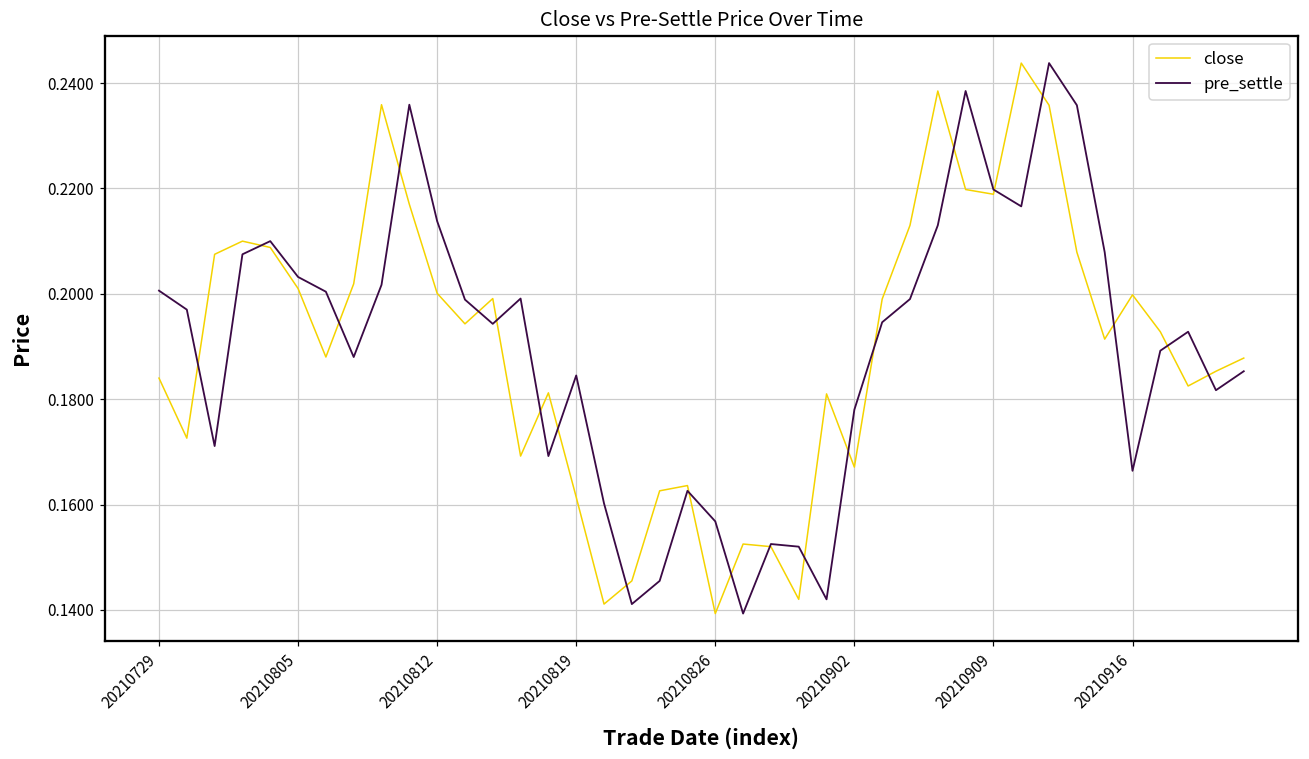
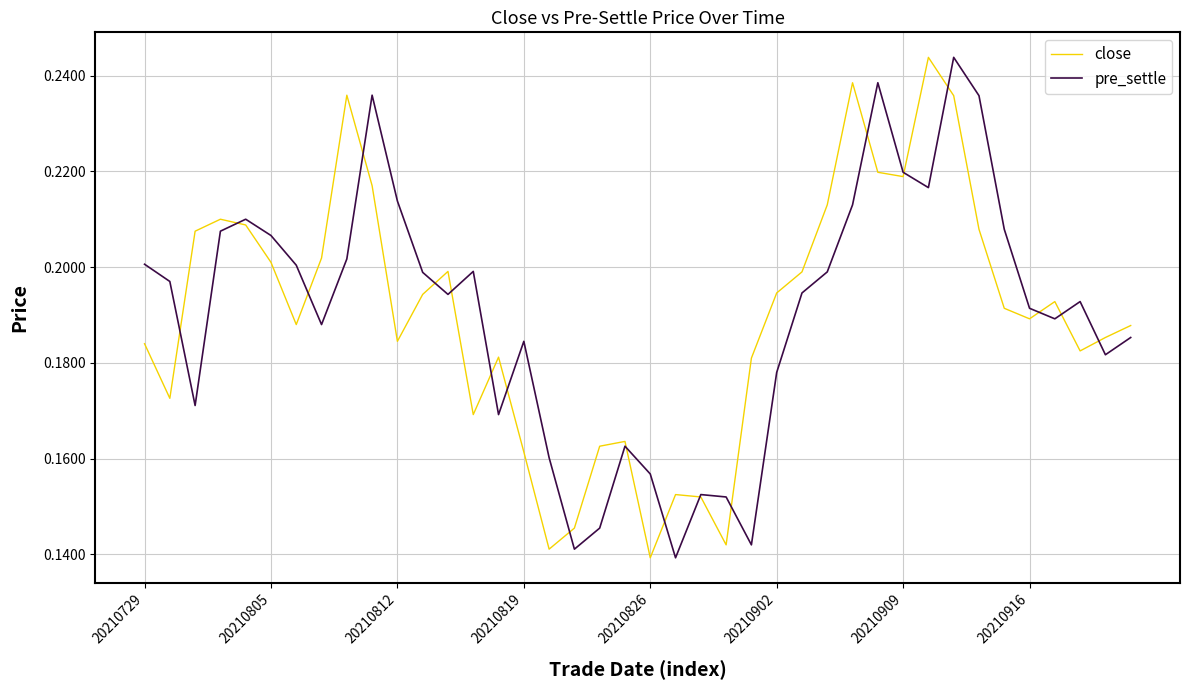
  {
    "close": {
      "20210729": 0.184,
      "20210805": 0.201,
-     "20210812": 0.200,
+     "20210812": 0.185,
      "20210819": 0.161,
      "20210826": 0.139,
-     "20210902": 0.167,
+     "20210902": 0.195,
      "20210909": 0.219,
-     "20210916": 0.200
+     "20210916": 0.189
    },
    "pre_settle": {
      "20210729": 0.201,
-     "20210805": 0.203,
+     "20210805": 0.207,
      "20210812": 0.214,
      "20210819": 0.185,
      "20210826": 0.157,
      "20210902": 0.178,
      "20210909": 0.220,
-     "20210916": 0.166
+     "20210916": 0.191
    }
  }
